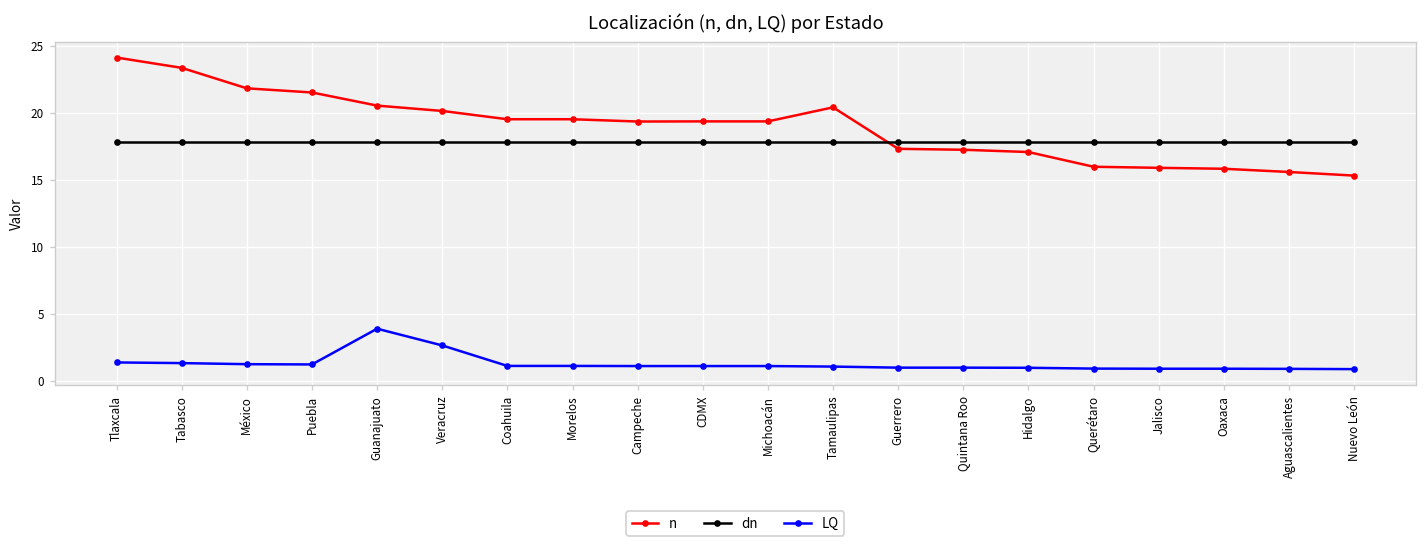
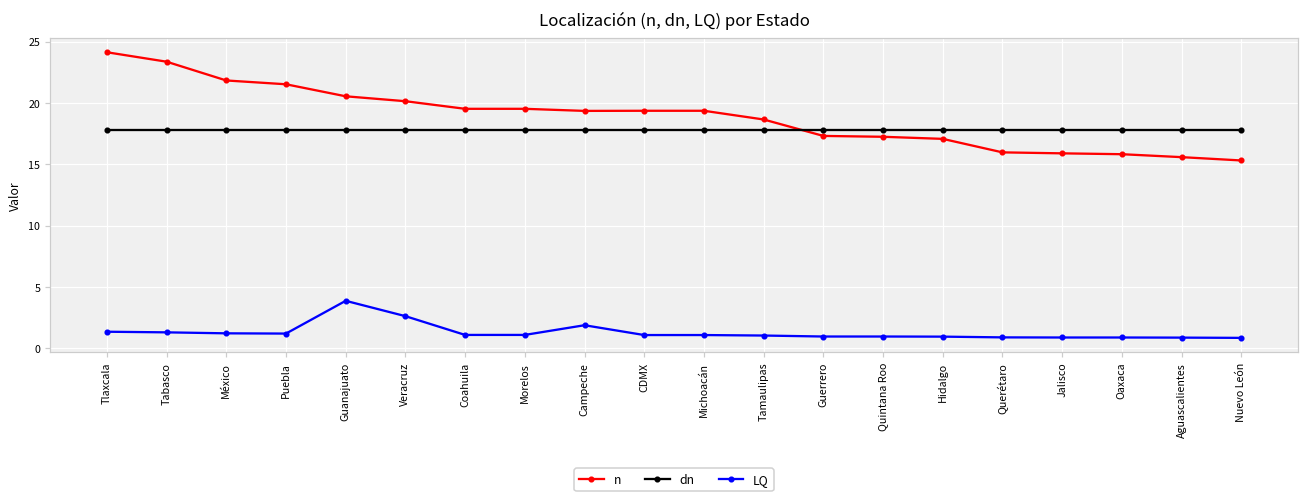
  {
    "n": {
      "Tlaxcala": 24.1,
      "Tabasco": 23.4,
      "México": 21.8,
      "Puebla": 21.5,
      "Guanajuato": 20.6,
      "Veracruz": 20.2,
      "Coahuila": 19.5,
      "Morelos": 19.5,
      "Campeche": 19.4,
      "CDMX": 19.4,
      "Michoacán": 19.4,
-     "Tamaulipas": 20.4,
+     "Tamaulipas": 18.7,
      "Guerrero": 17.3,
      "Quintana Roo": 17.3,
      "Hidalgo": 17.1,
      "Querétaro": 16.0,
      "Jalisco": 15.9,
      "Oaxaca": 15.8,
      "Aguascalientes": 15.6,
      "Nuevo León": 15.3
    },
    "dn": {
      "Tlaxcala": 17.8,
      "Tabasco": 17.8,
      "México": 17.8,
      "Puebla": 17.8,
      "Guanajuato": 17.8,
      "Veracruz": 17.8,
      "Coahuila": 17.8,
      "Morelos": 17.8,
      "Campeche": 17.8,
      "CDMX": 17.8,
      "Michoacán": 17.8,
      "Tamaulipas": 17.8,
      "Guerrero": 17.8,
      "Quintana Roo": 17.8,
      "Hidalgo": 17.8,
      "Querétaro": 17.8,
      "Jalisco": 17.8,
      "Oaxaca": 17.8,
      "Aguascalientes": 17.8,
      "Nuevo León": 17.8
    },
    "LQ": {
      "Tlaxcala": 1.4,
      "Tabasco": 1.3,
      "México": 1.2,
      "Puebla": 1.2,
      "Guanajuato": 3.9,
      "Veracruz": 2.6,
      "Coahuila": 1.1,
      "Morelos": 1.1,
-     "Campeche": 1.1,
+     "Campeche": 1.9,
      "CDMX": 1.1,
      "Michoacán": 1.1,
      "Tamaulipas": 1.1,
      "Guerrero": 1.0,
      "Quintana Roo": 1.0,
      "Hidalgo": 1.0,
      "Querétaro": 0.9,
      "Jalisco": 0.9,
      "Oaxaca": 0.9,
      "Aguascalientes": 0.9,
      "Nuevo León": 0.9
    }
  }
